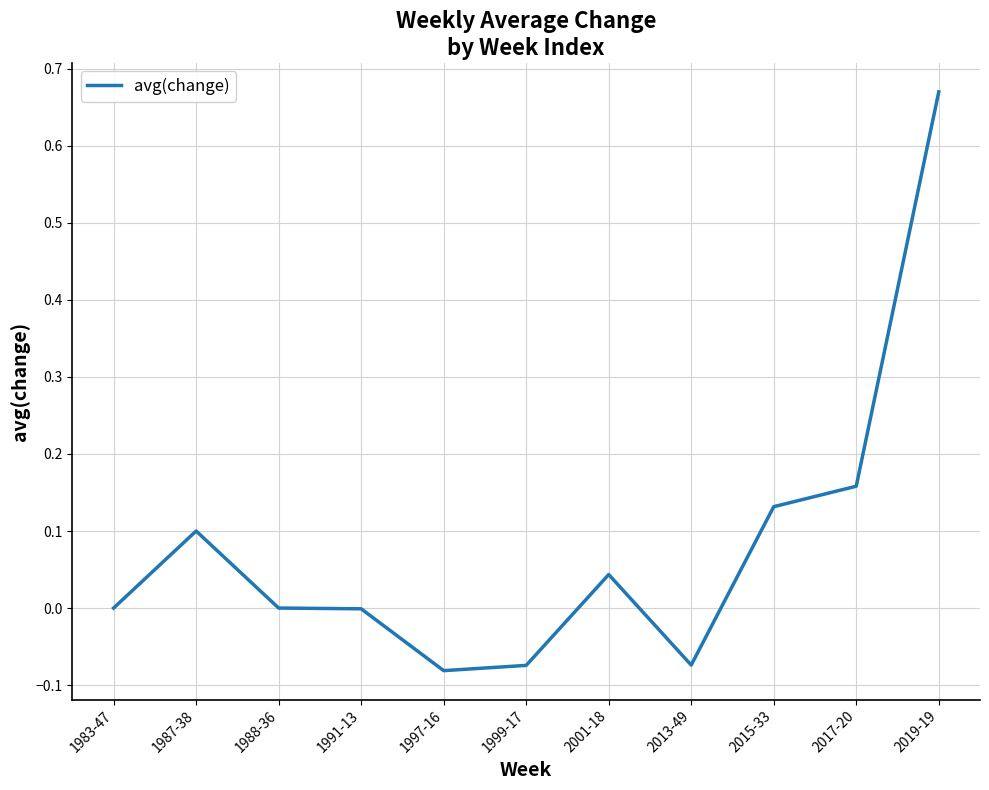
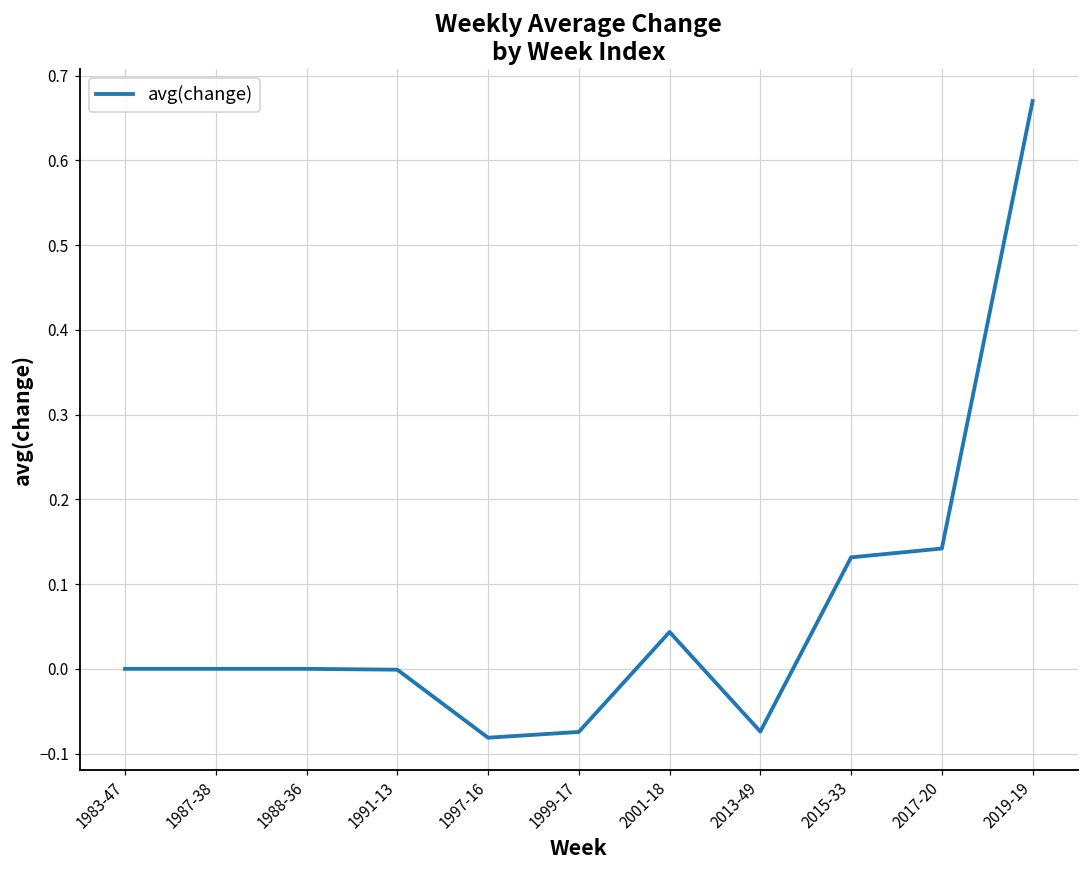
  {
    "1983-47": 0.00,
-   "1987-38": 0.1,
+   "1987-38": 0.0,
    "1988-36": 0.00,
    "1991-13": 0.00,
    "1997-16": -0.08,
    "1999-17": -0.07,
    "2001-18": 0.04,
    "2013-49": -0.07,
    "2015-33": 0.13,
-   "2017-20": 0.16,
+   "2017-20": 0.14,
    "2019-19": 0.67
  }
